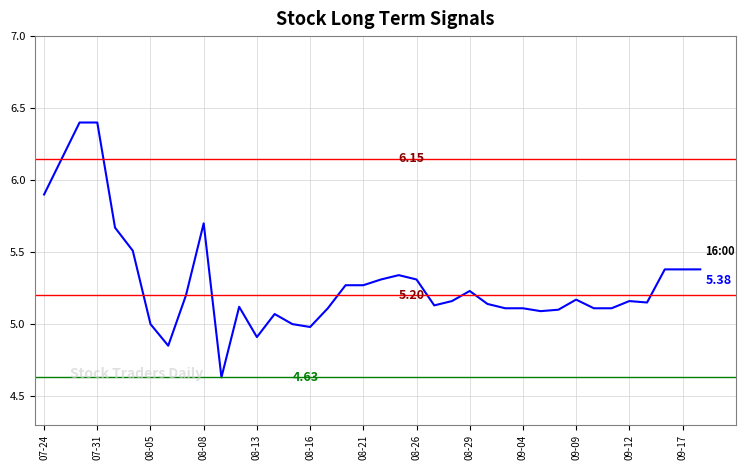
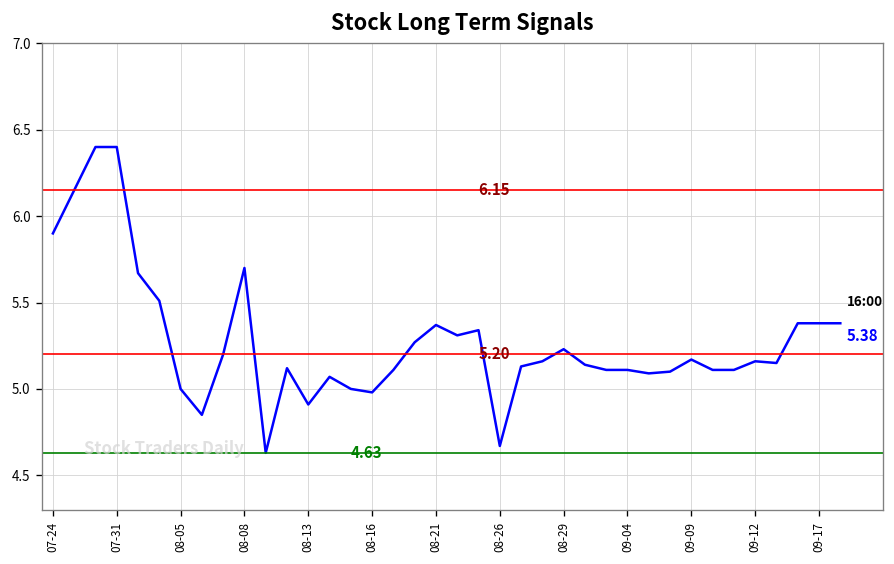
  {
    "07-24": 5.90,
    "07-31": 6.40,
    "08-05": 5.00,
    "08-08": 5.70,
    "08-13": 4.91,
    "08-16": 4.98,
-   "08-21": 5.27,
-   "08-26": 5.31,
+   "08-21": 5.37,
+   "08-26": 4.67,
    "08-29": 5.23,
    "09-04": 5.11,
    "09-09": 5.17,
    "09-12": 5.16
  }
